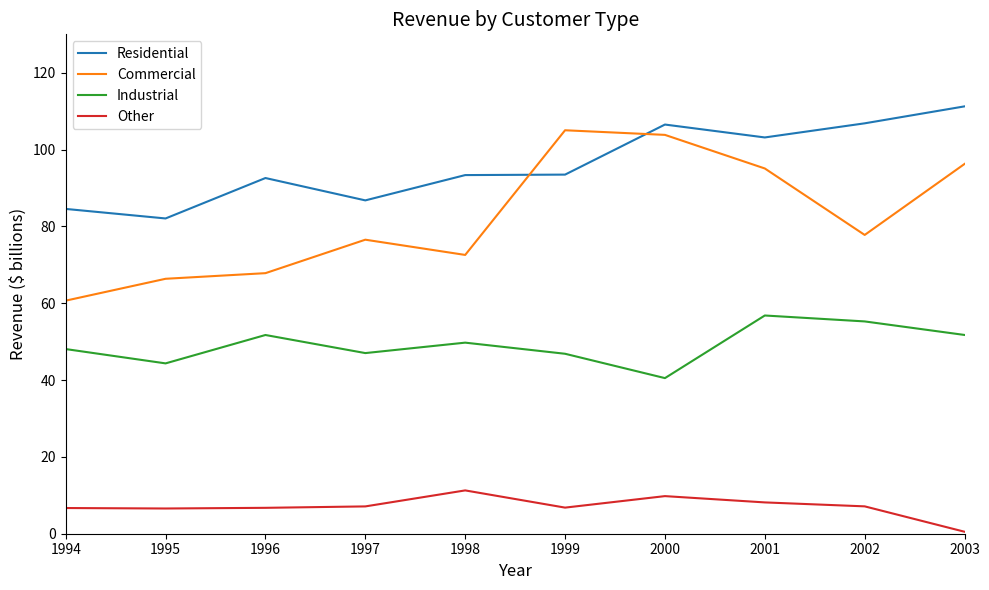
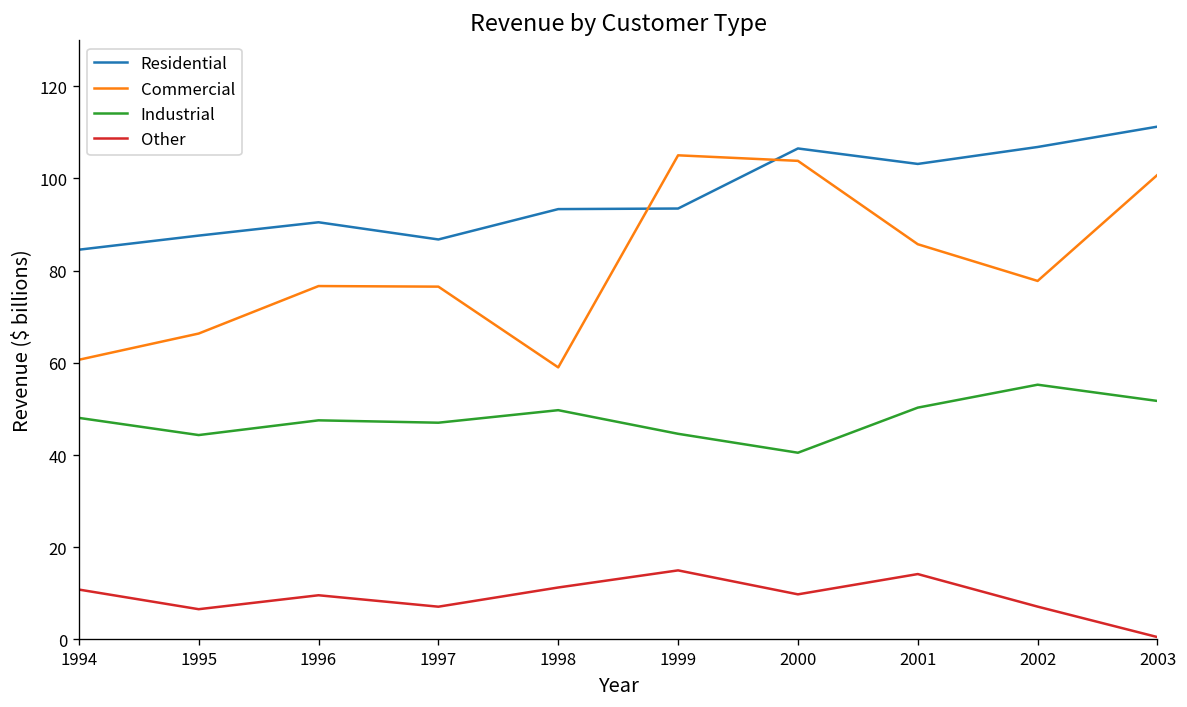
  {
    "Residential": {
      "1994": 85,
-     "1995": 82,
-     "1996": 93,
+     "1995": 88,
+     "1996": 91,
      "1997": 87,
      "1998": 93,
      "1999": 93,
      "2000": 107,
      "2001": 103,
      "2002": 107,
      "2003": 111
    },
    "Commercial": {
      "1994": 61,
      "1995": 66,
-     "1996": 68,
+     "1996": 77,
      "1997": 77,
-     "1998": 73,
+     "1998": 59,
      "1999": 105,
      "2000": 104,
-     "2001": 95,
+     "2001": 86,
      "2002": 78,
-     "2003": 96
+     "2003": 101
    },
    "Industrial": {
      "1994": 48,
      "1995": 44,
-     "1996": 52,
+     "1996": 48,
      "1997": 47,
      "1998": 50,
-     "1999": 47,
+     "1999": 45,
      "2000": 41,
-     "2001": 57,
+     "2001": 50,
      "2002": 55,
      "2003": 52
    },
    "Other": {
-     "1994": 7,
+     "1994": 11,
      "1995": 7,
-     "1996": 7,
+     "1996": 10,
      "1997": 7,
      "1998": 11,
-     "1999": 7,
+     "1999": 15,
      "2000": 10,
-     "2001": 8,
+     "2001": 14,
      "2002": 7,
      "2003": 1
    }
  }
